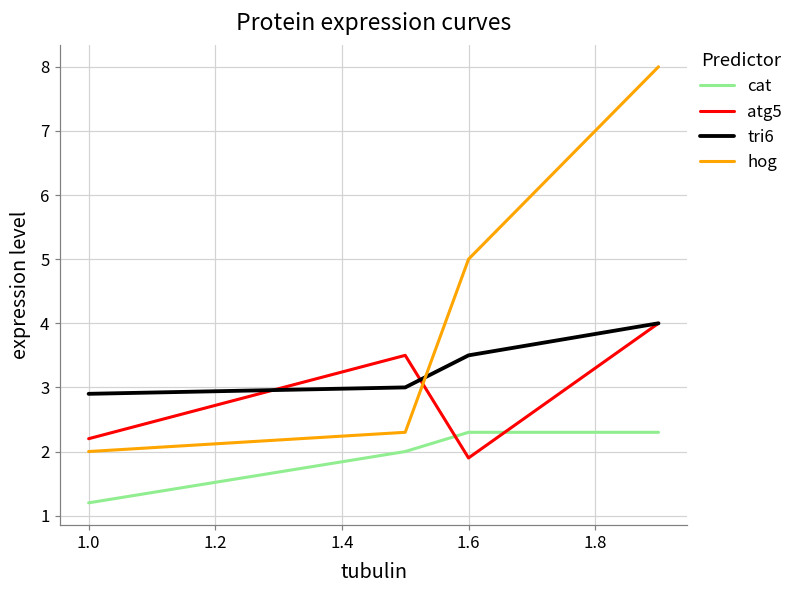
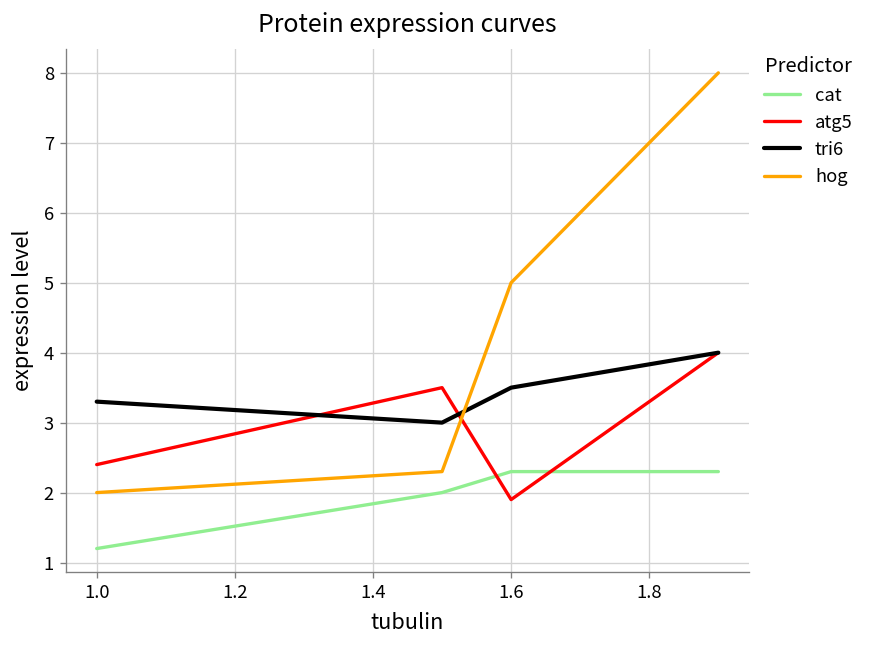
  {
    "cat": {
      "1.0": 1.2,
      "1.6": 2.3
    },
    "atg5": {
-     "1.0": 2.2,
+     "1.0": 2.4,
      "1.6": 1.9
    },
    "tri6": {
-     "1.0": 2.9,
+     "1.0": 3.3,
      "1.6": 3.5
    },
    "hog": {
      "1.0": 2.0,
      "1.6": 5.0
    }
  }
